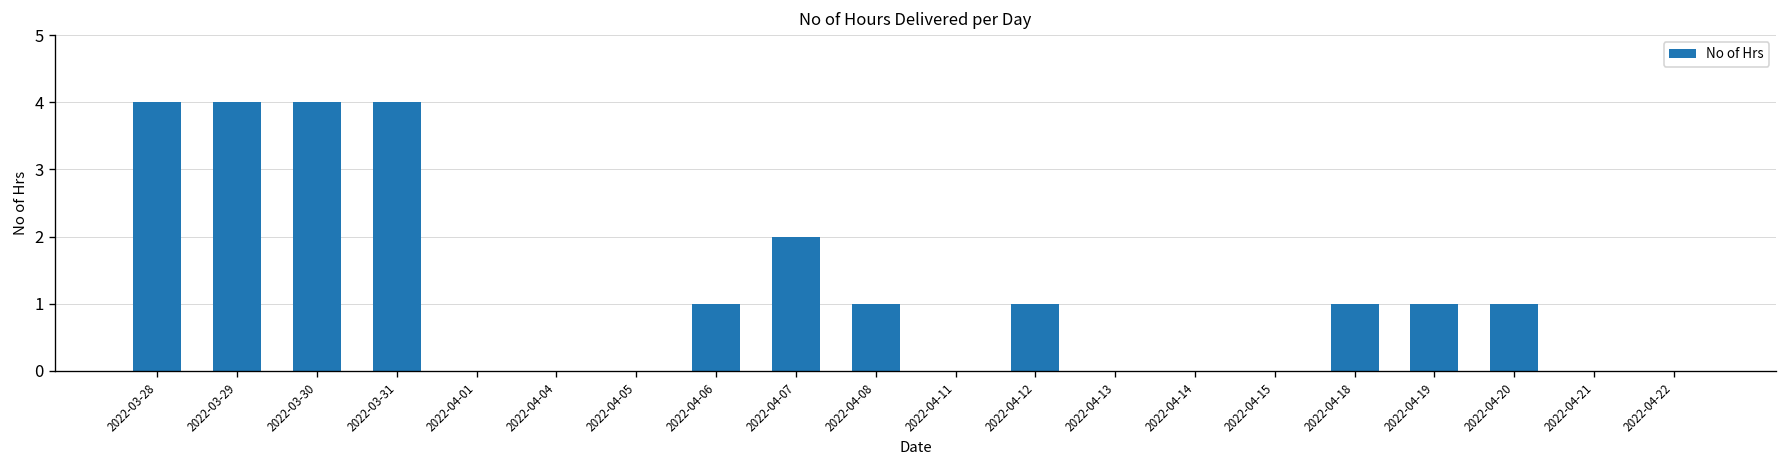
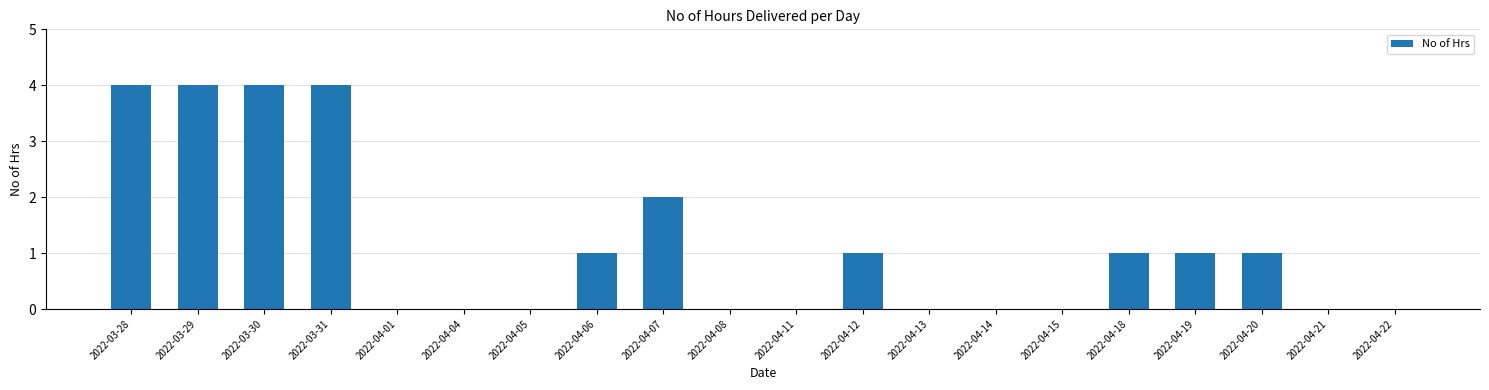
  {
    "2022-03-28": 4,
    "2022-03-29": 4,
    "2022-03-30": 4,
    "2022-03-31": 4,
    "2022-04-01": 0,
    "2022-04-04": 0,
    "2022-04-05": 0,
    "2022-04-06": 1,
    "2022-04-07": 2,
-   "2022-04-08": 1,
+   "2022-04-08": 0,
    "2022-04-11": 0,
    "2022-04-12": 1,
    "2022-04-13": 0,
    "2022-04-14": 0,
    "2022-04-15": 0,
    "2022-04-18": 1,
    "2022-04-19": 1,
    "2022-04-20": 1,
    "2022-04-21": 0,
    "2022-04-22": 0
  }
